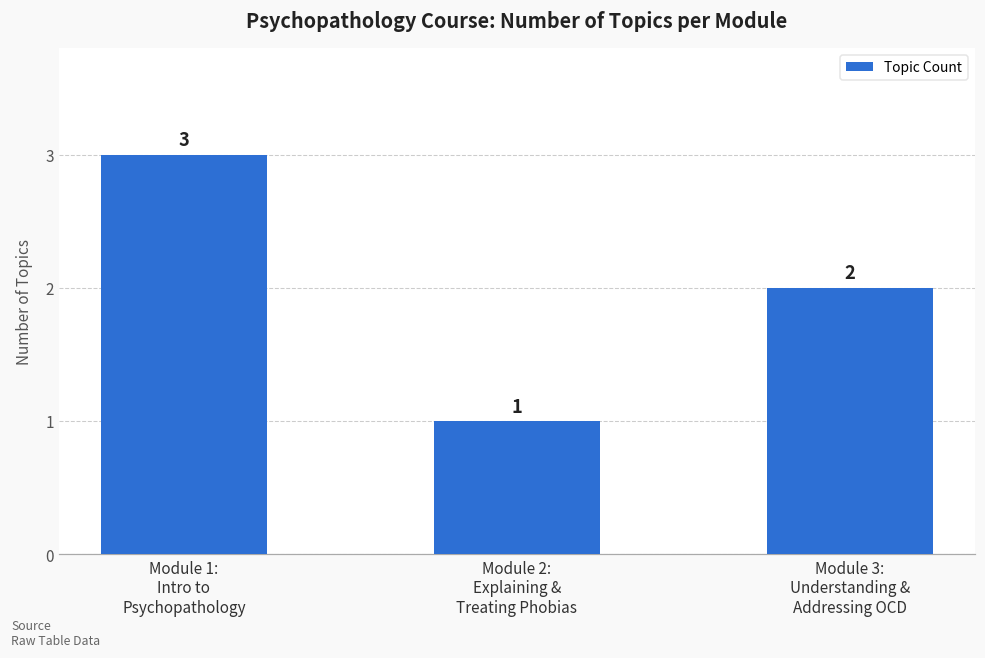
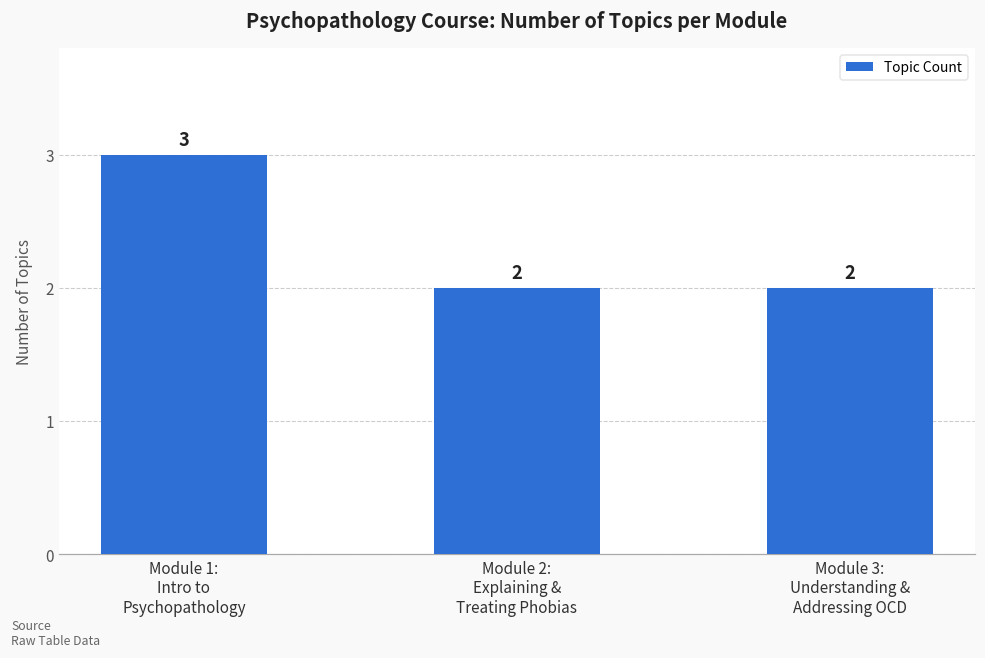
  {
    "Module 1: Intro to Psychopathology": 3,
-   "Module 2: Explaining & Treating Phobias": 1,
+   "Module 2: Explaining & Treating Phobias": 2,
    "Module 3: Understanding & Addressing OCD": 2
  }
